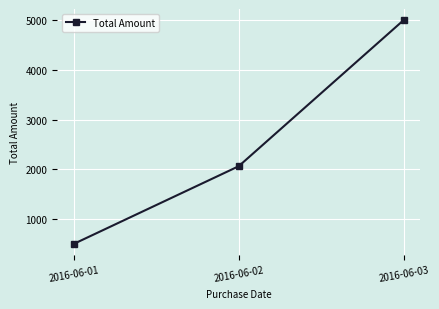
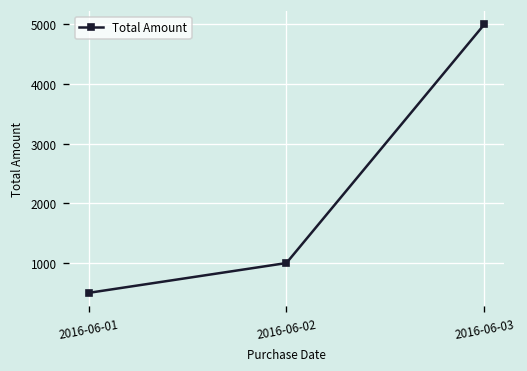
  {
    "2016-06-01": 500,
-   "2016-06-02": 2100,
+   "2016-06-02": 1000,
    "2016-06-03": 5000
  }
